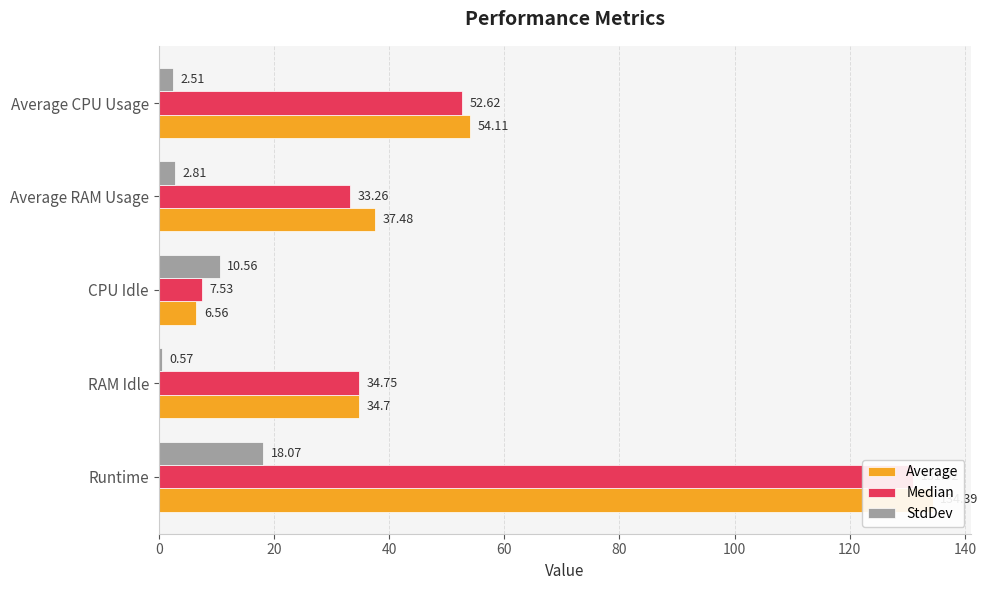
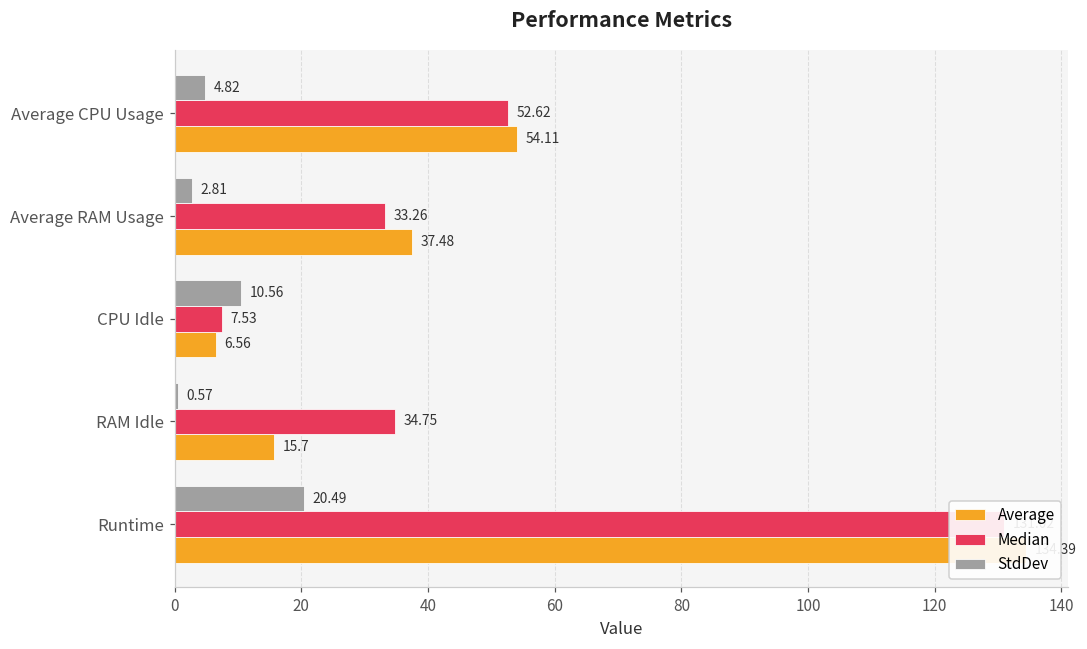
  {
    "Average": {
      "Average CPU Usage": 54.11,
      "Average RAM Usage": 37.48,
      "CPU Idle": 6.56,
-     "RAM Idle": 34.7
+     "RAM Idle": 15.7
    },
    "Median": {
      "Average CPU Usage": 52.62,
      "Average RAM Usage": 33.26,
      "CPU Idle": 7.53,
      "RAM Idle": 34.75
    },
    "StdDev": {
-     "Average CPU Usage": 2.51,
+     "Average CPU Usage": 4.82,
      "Average RAM Usage": 2.81,
      "CPU Idle": 10.56,
      "RAM Idle": 0.57,
-     "Runtime": 18.07
+     "Runtime": 20.49
    }
  }
